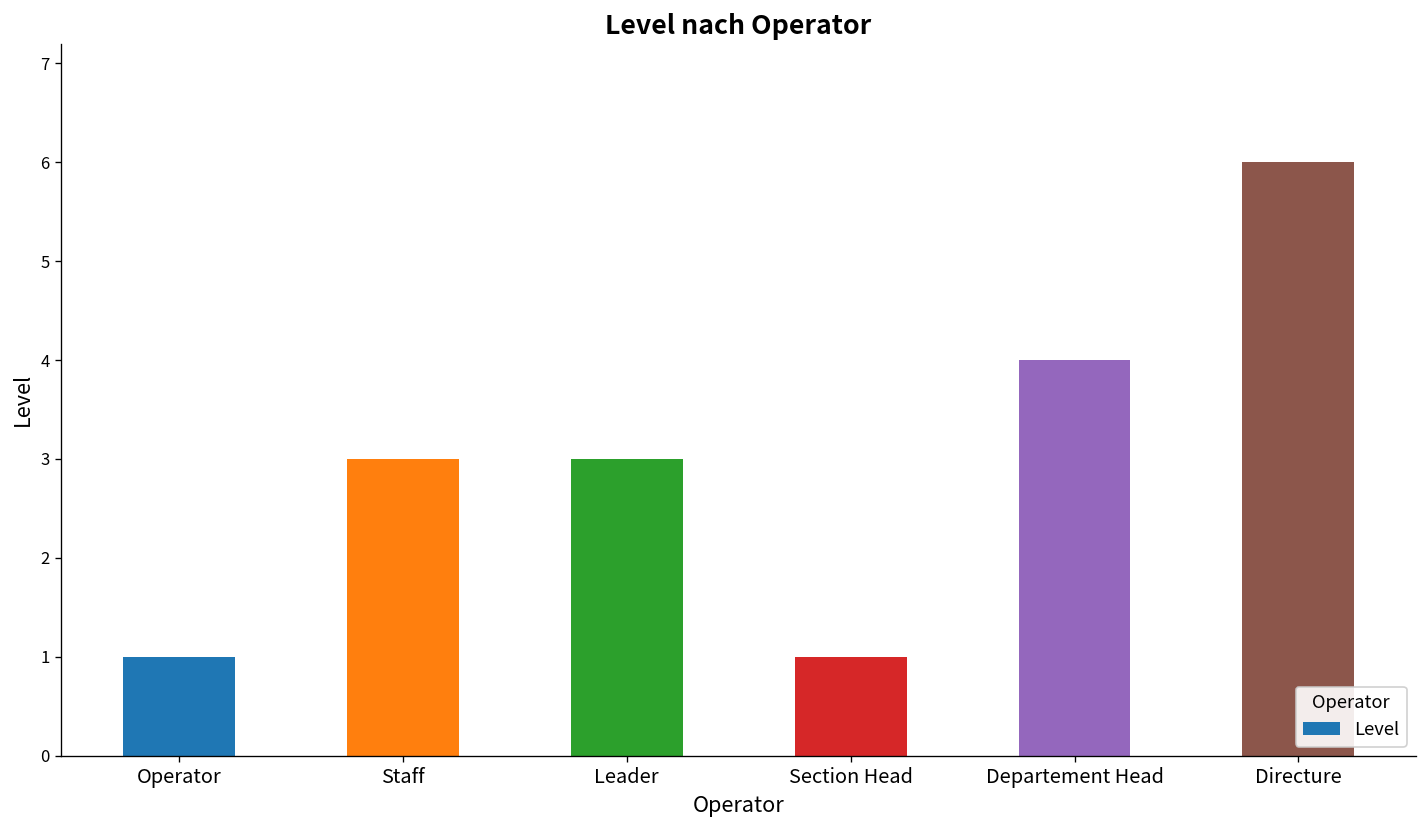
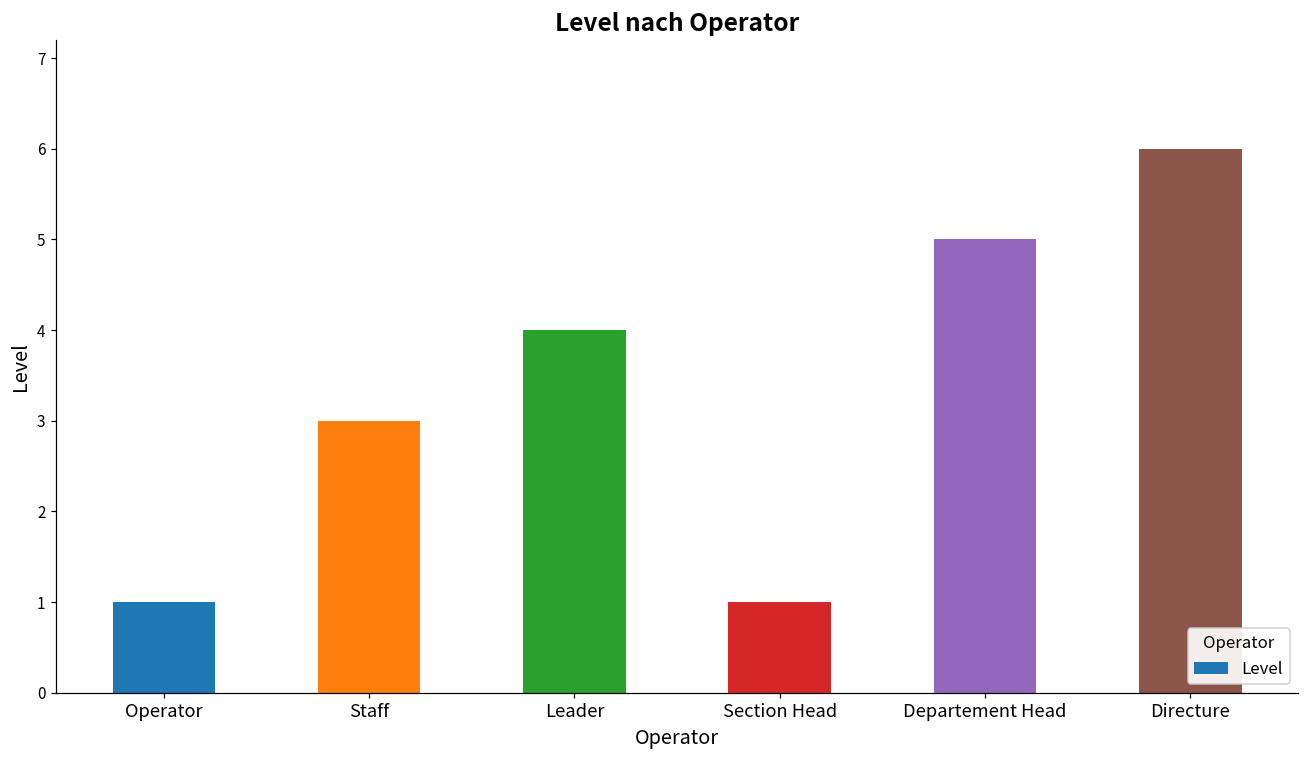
  {
    "Operator": 1,
    "Staff": 3,
-   "Leader": 3,
+   "Leader": 4,
    "Section Head": 1,
-   "Departement Head": 4,
+   "Departement Head": 5,
    "Directure": 6
  }
